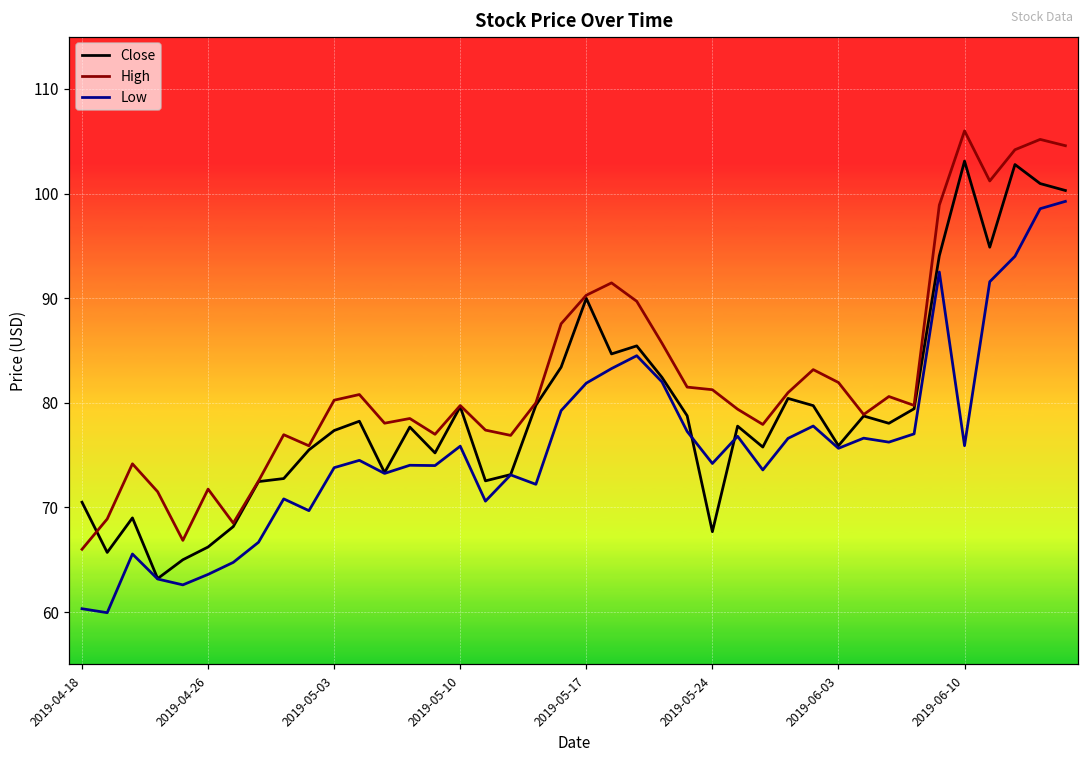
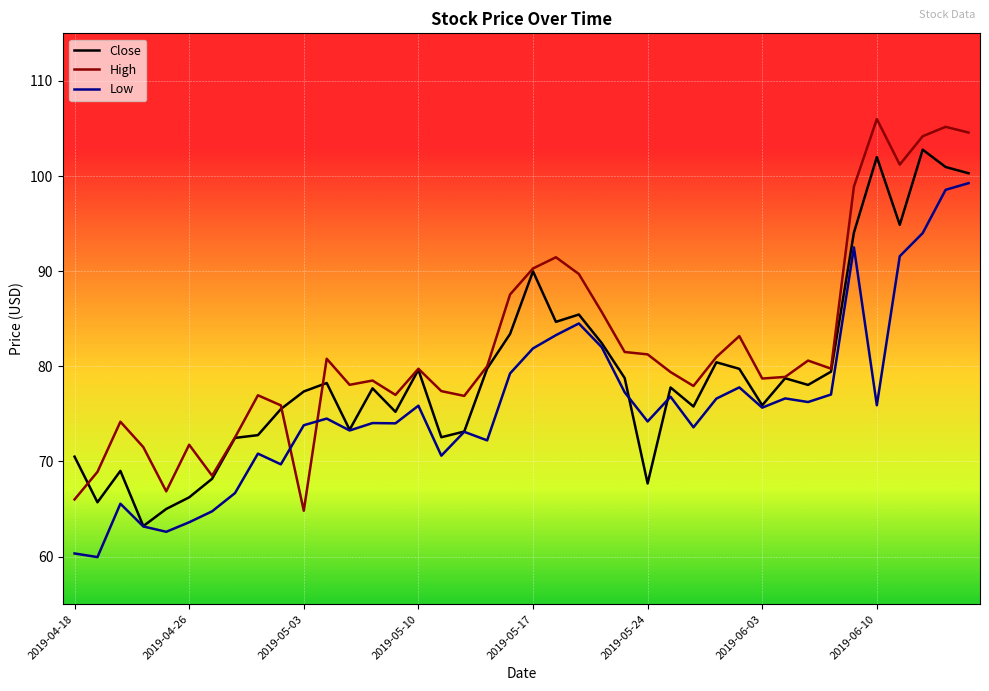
  {
    "Close": {
      "2019-04-18": 71,
      "2019-04-26": 66,
      "2019-05-03": 77,
      "2019-05-17": 90,
      "2019-05-24": 68,
-     "2019-06-10": 103
+     "2019-06-10": 102
    },
    "High": {
      "2019-04-18": 66,
      "2019-04-26": 72,
-     "2019-05-03": 80,
+     "2019-05-03": 65,
      "2019-05-17": 90,
      "2019-05-24": 81,
-     "2019-06-03": 82,
+     "2019-06-03": 79,
      "2019-06-10": 106
    },
    "Low": {
      "2019-04-18": 60,
      "2019-04-26": 64,
      "2019-05-03": 74,
      "2019-05-10": 76,
      "2019-05-17": 82,
      "2019-05-24": 74,
      "2019-06-10": 76
    }
  }
